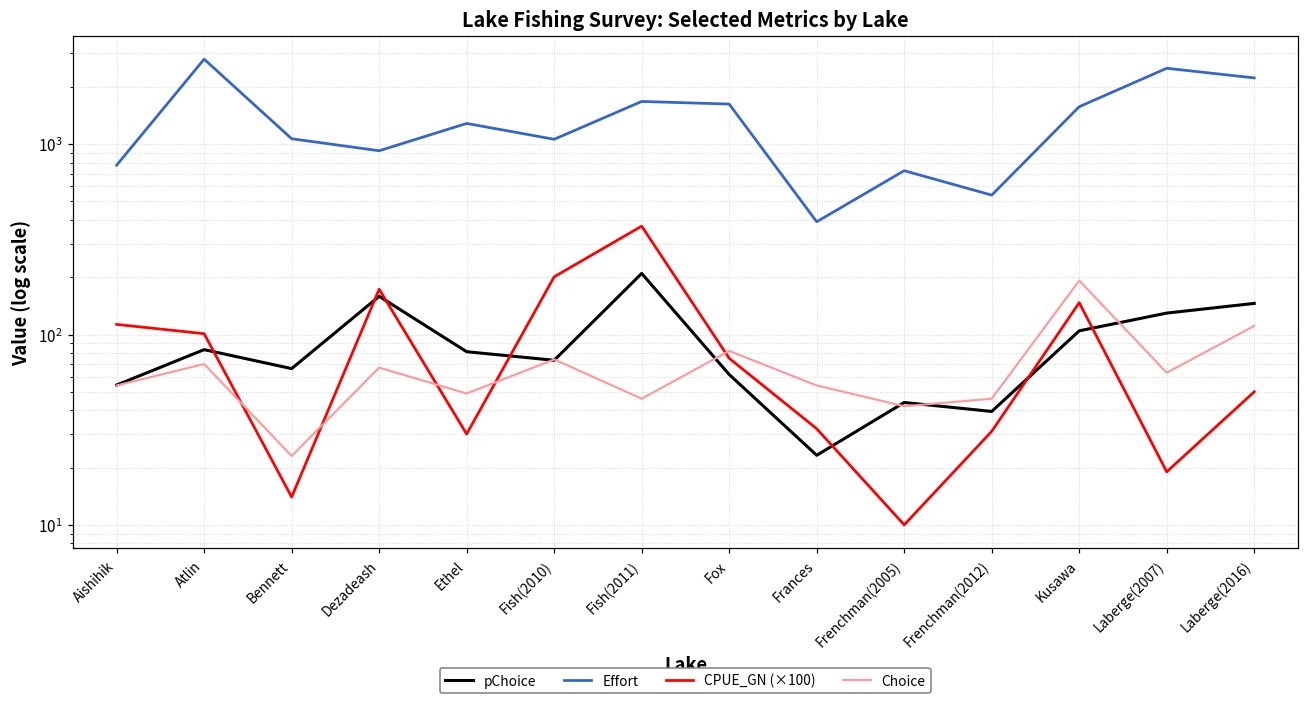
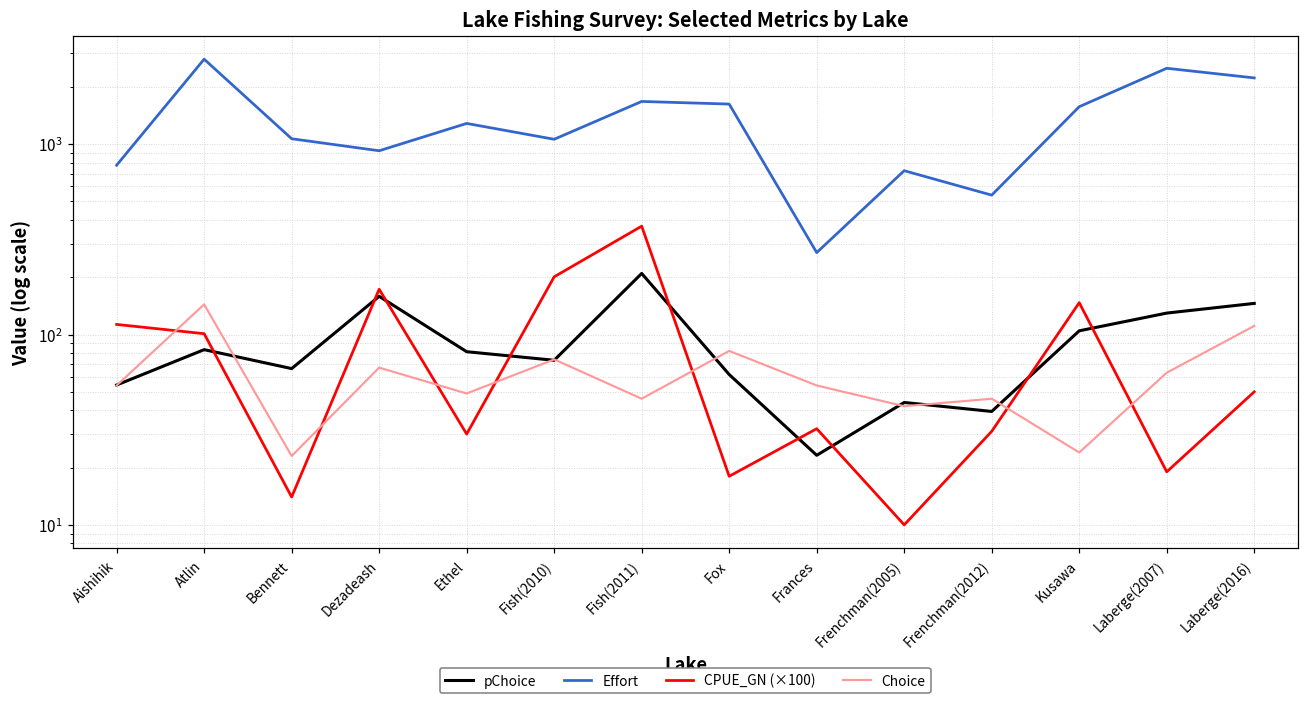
  {
    "pChoice": {
      "Atlin": 80,
      "Bennett": 66,
      "Dezadeash": 160,
      "Ethel": 80,
      "Fish(2011)": 210,
      "Fox": 62,
      "Frances": 23,
      "Frenchman(2005)": 44,
      "Frenchman(2012)": 39,
      "Kusawa": 100,
      "Laberge(2007)": 130,
      "Laberge(2016)": 150
    },
    "Effort": {
      "Aishihik": 800,
      "Atlin": 2800,
      "Bennett": 1100,
      "Dezadeash": 900,
      "Ethel": 1300,
      "Fish(2010)": 1100,
      "Fish(2011)": 1700,
      "Fox": 1600,
-     "Frances": 390,
+     "Frances": 270,
      "Frenchman(2005)": 730,
      "Frenchman(2012)": 540,
      "Kusawa": 1600,
      "Laberge(2007)": 2500,
      "Laberge(2016)": 2200
    },
    "CPUE_GN (×100)": {
      "Aishihik": 110,
      "Atlin": 100,
      "Bennett": 14,
      "Dezadeash": 170,
      "Ethel": 30,
      "Fish(2010)": 200,
      "Fish(2011)": 370,
-     "Fox": 75,
+     "Fox": 18,
      "Frances": 32,
      "Frenchman(2005)": 10,
      "Frenchman(2012)": 31,
      "Kusawa": 150,
      "Laberge(2007)": 19,
      "Laberge(2016)": 50
    },
    "Choice": {
-     "Atlin": 70,
+     "Atlin": 140,
      "Bennett": 23,
      "Dezadeash": 67,
      "Ethel": 49,
      "Fish(2011)": 46,
      "Fox": 80,
      "Frances": 54,
      "Frenchman(2005)": 42,
      "Frenchman(2012)": 46,
-     "Kusawa": 190,
+     "Kusawa": 24,
      "Laberge(2007)": 63,
      "Laberge(2016)": 110
    }
  }
